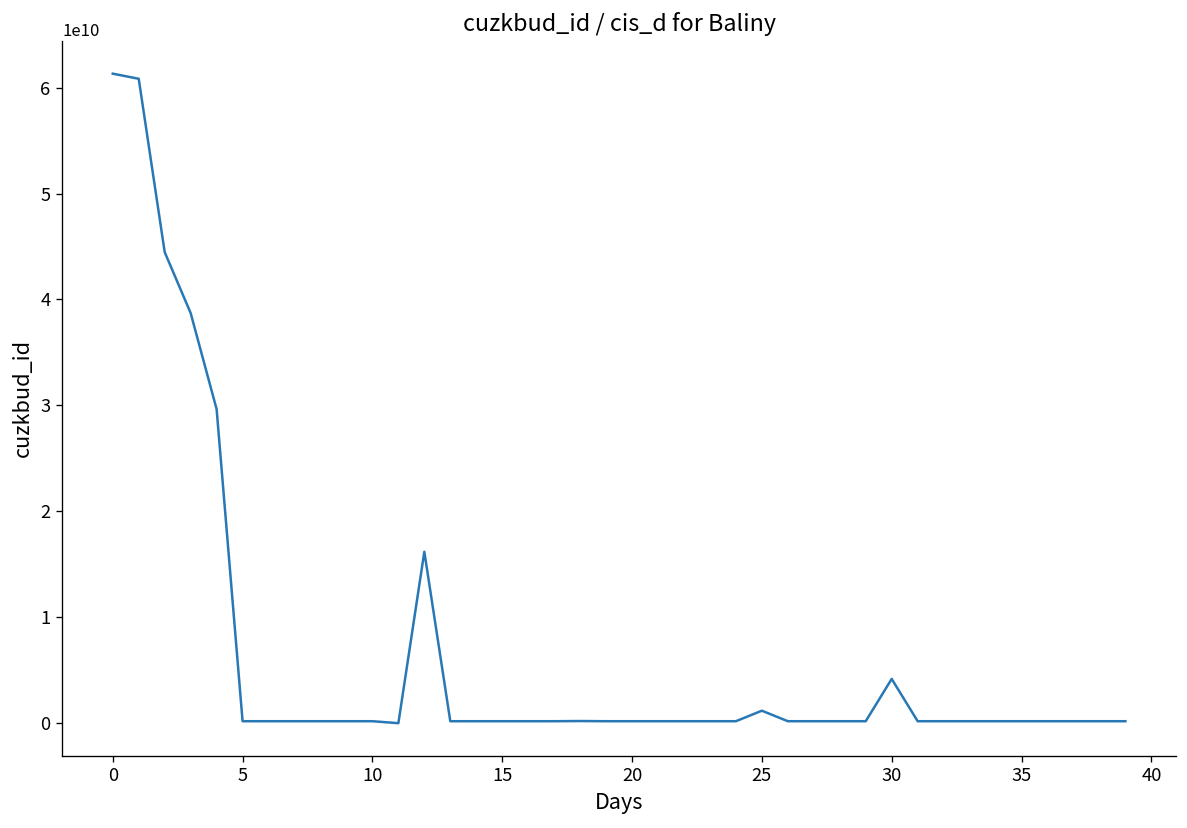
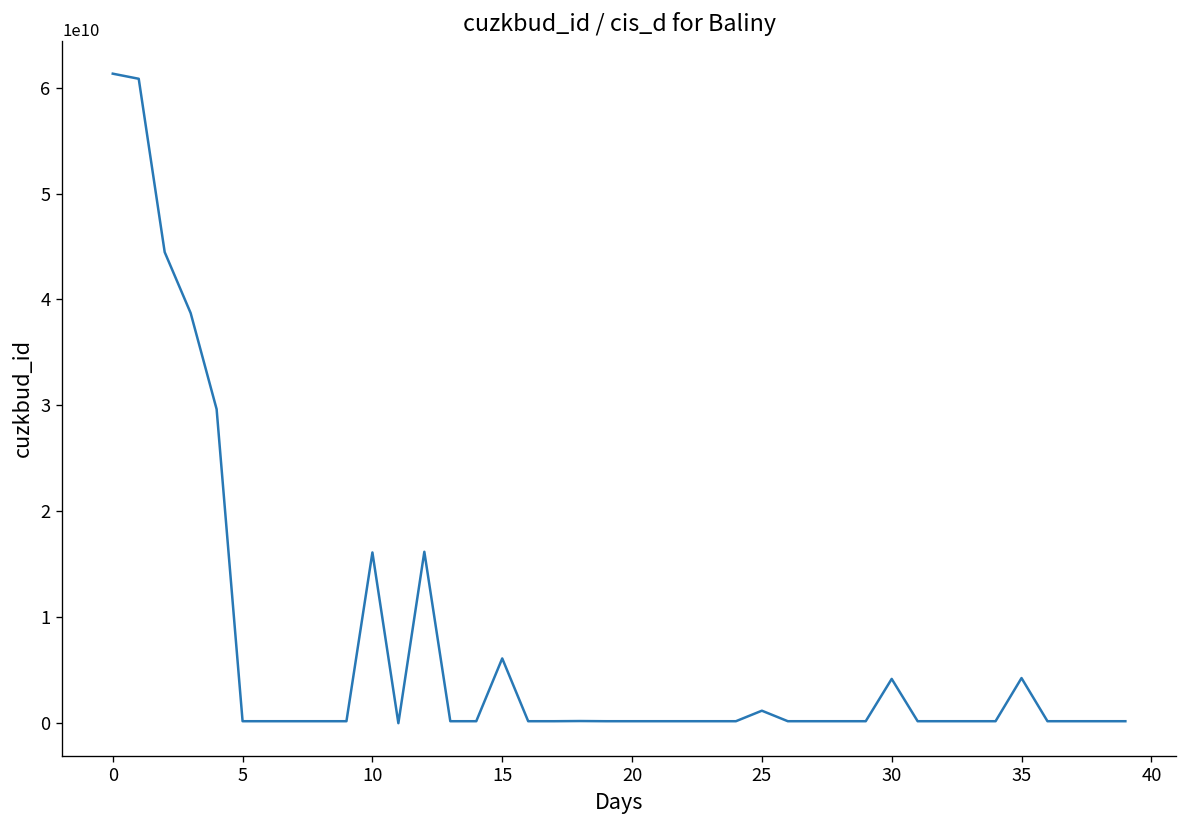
  {
    "0": 61000000000,
    "5": 0,
-   "10": 0,
-   "15": 0,
+   "10": 16000000000,
+   "15": 6000000000,
    "20": 0,
    "25": 1000000000,
    "30": 4000000000,
-   "35": 0
+   "35": 4000000000
  }
